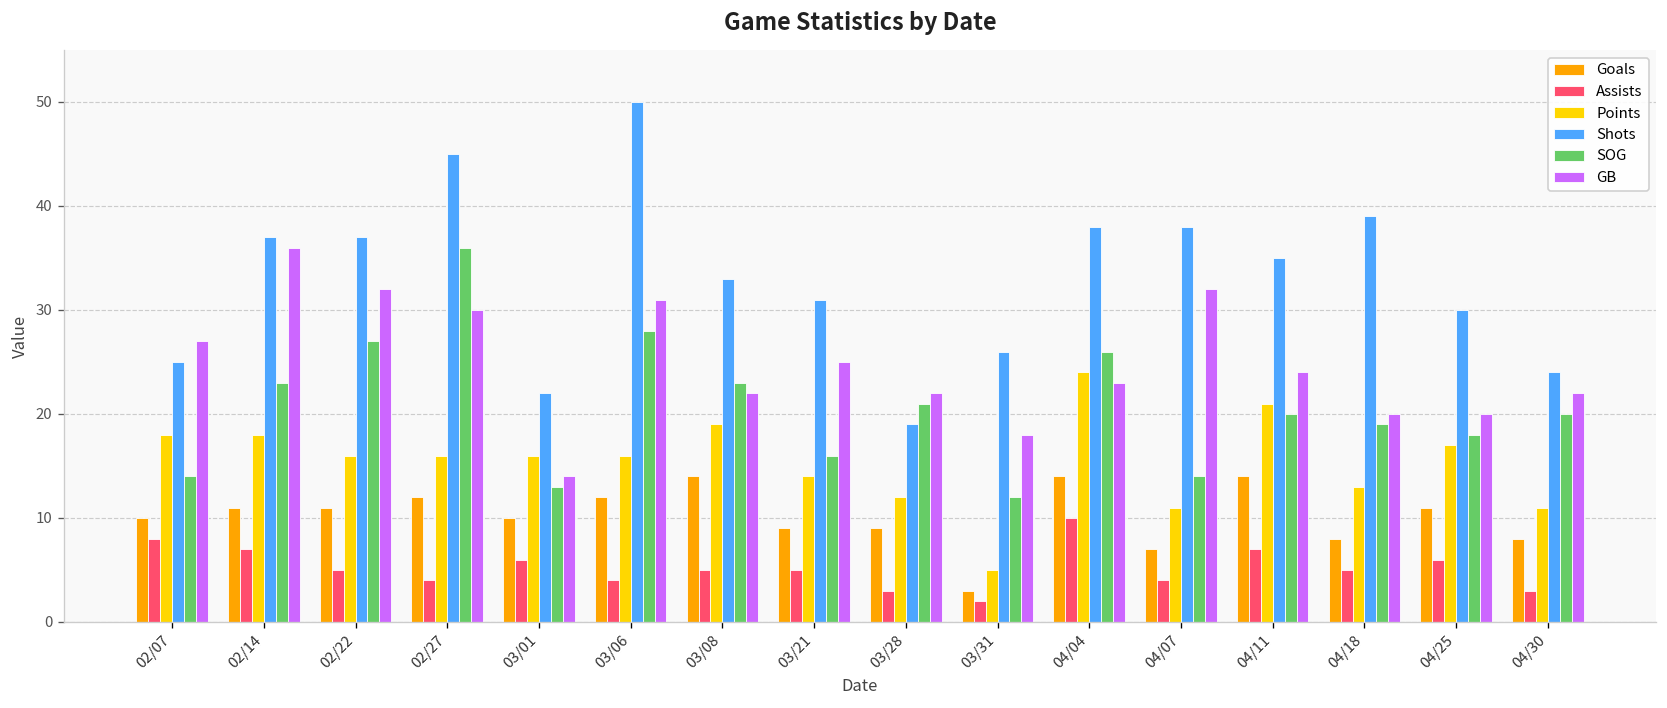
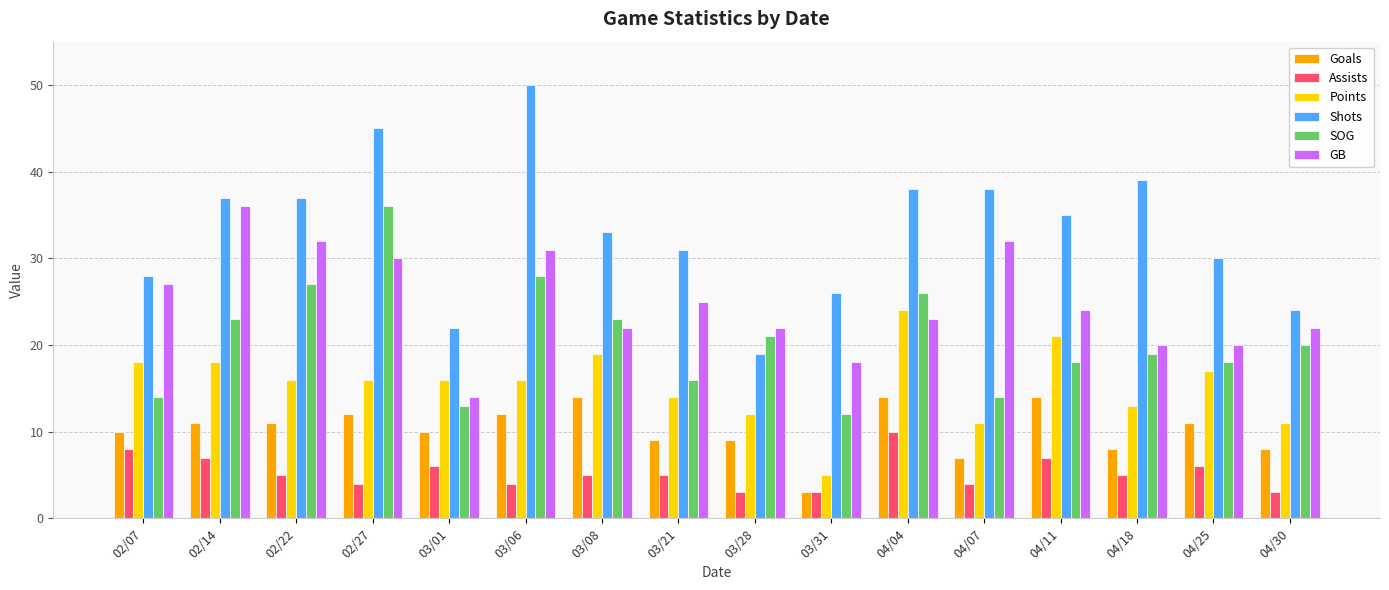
  {
    "Assists": {
      "02/07": 8,
      "02/14": 7,
      "02/22": 5,
      "02/27": 4,
      "03/01": 6,
      "03/06": 4,
      "03/08": 5,
      "03/21": 5,
      "03/28": 3,
-     "03/31": 2,
+     "03/31": 3,
      "04/04": 10,
      "04/07": 4,
      "04/11": 7,
      "04/18": 5,
      "04/25": 6,
      "04/30": 3
    },
    "Shots": {
-     "02/07": 25,
+     "02/07": 28,
      "02/14": 37,
      "02/22": 37,
      "02/27": 45,
      "03/01": 22,
      "03/06": 50,
      "03/08": 33,
      "03/21": 31,
      "03/28": 19,
      "03/31": 26,
      "04/04": 38,
      "04/07": 38,
      "04/11": 35,
      "04/18": 39,
      "04/25": 30,
      "04/30": 24
    },
    "SOG": {
      "02/07": 14,
      "02/14": 23,
      "02/22": 27,
      "02/27": 36,
      "03/01": 13,
      "03/06": 28,
      "03/08": 23,
      "03/21": 16,
      "03/28": 21,
      "03/31": 12,
      "04/04": 26,
      "04/07": 14,
-     "04/11": 20,
+     "04/11": 18,
      "04/18": 19,
      "04/25": 18,
      "04/30": 20
    },
    "GB": {
      "02/07": 27,
      "02/14": 36,
      "02/22": 32,
      "02/27": 30,
      "03/01": 14,
      "03/06": 31,
      "03/08": 22,
      "03/21": 25,
      "03/28": 22,
      "03/31": 18,
      "04/04": 23,
      "04/07": 32,
      "04/11": 24,
      "04/18": 20,
      "04/25": 20,
      "04/30": 22
    }
  }
